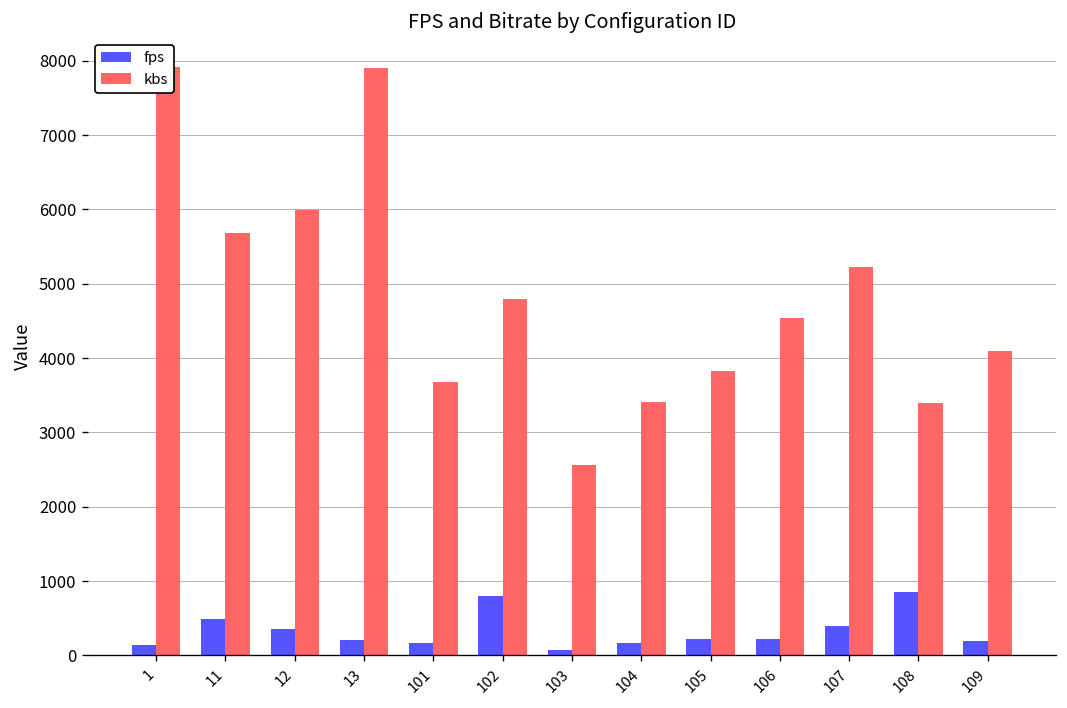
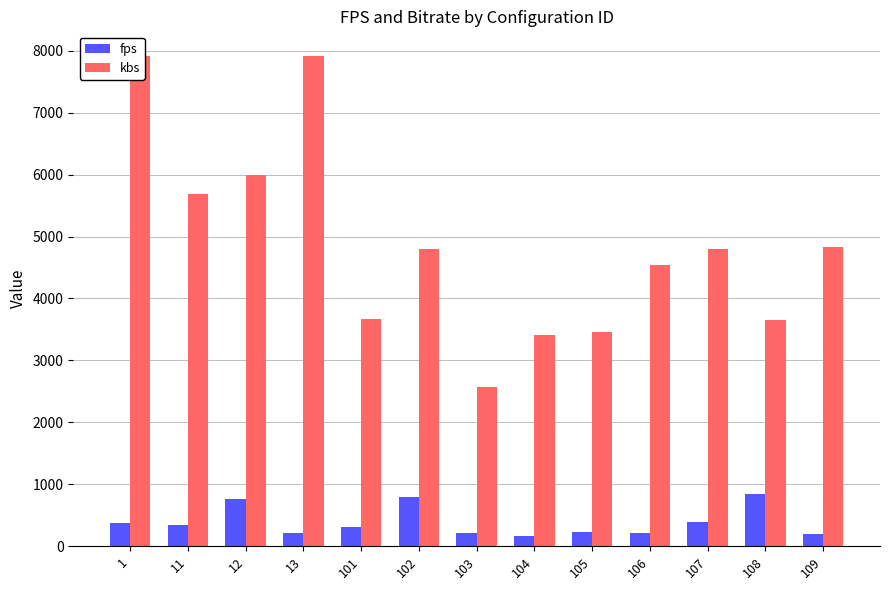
  {
    "fps": {
-     "1": 100,
-     "11": 500,
-     "12": 400,
+     "1": 400,
+     "11": 400,
+     "12": 800,
      "13": 200,
-     "101": 200,
+     "101": 300,
      "102": 800,
-     "103": 100,
+     "103": 200,
      "104": 200,
      "105": 200,
      "106": 200,
      "107": 400,
      "108": 800,
      "109": 200
    },
    "kbs": {
      "11": 5700,
      "12": 6000,
      "13": 7900,
      "101": 3700,
      "102": 4800,
      "103": 2600,
      "104": 3400,
-     "105": 3800,
+     "105": 3500,
      "106": 4500,
-     "107": 5200,
-     "108": 3400,
-     "109": 4100
+     "107": 4800,
+     "108": 3700,
+     "109": 4800
    }
  }
